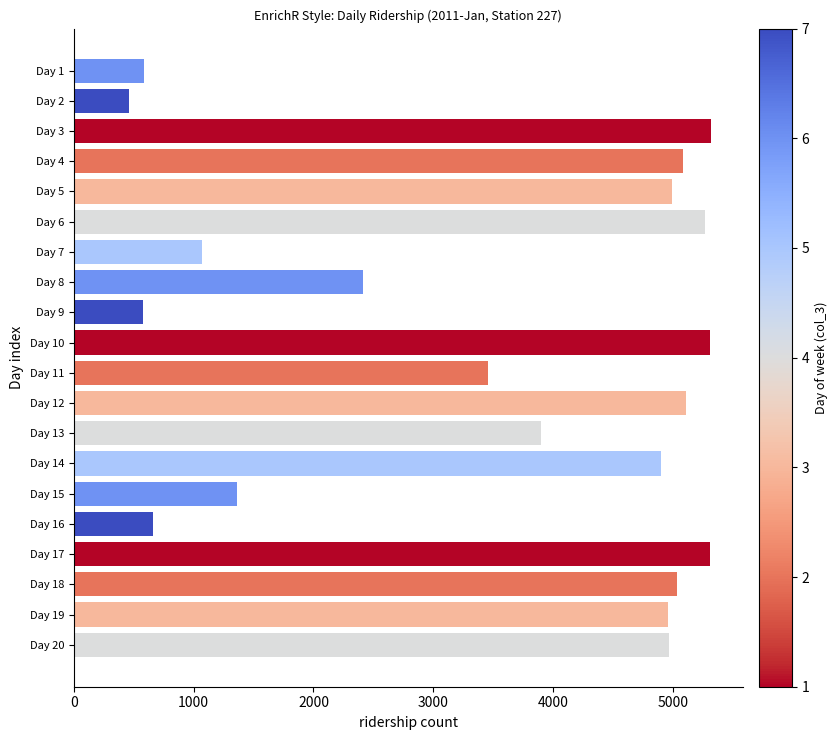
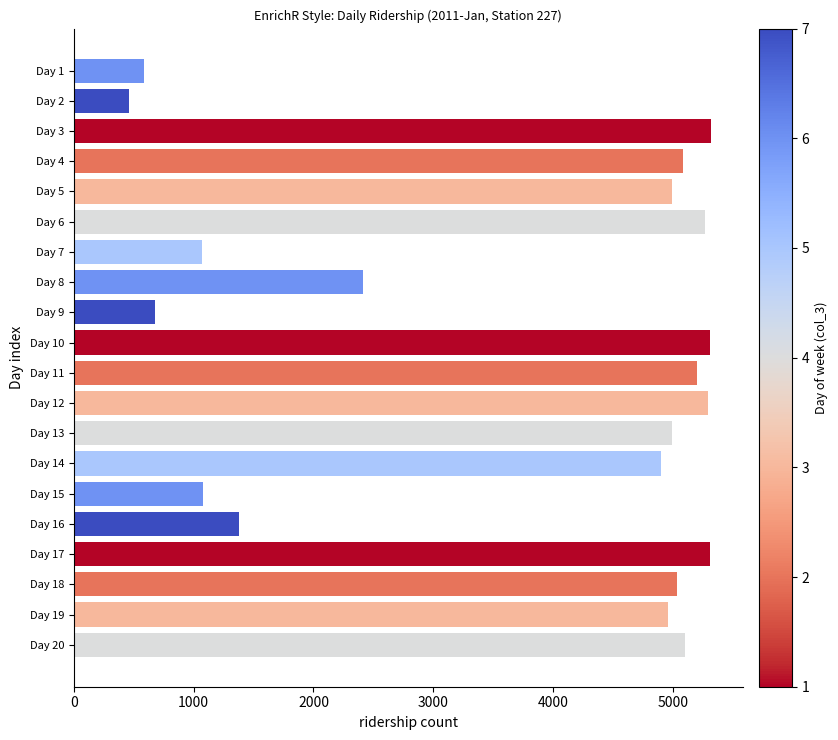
  {
    "Day 1": 590,
    "Day 2": 460,
    "Day 3": 5320,
    "Day 4": 5080,
    "Day 5": 4990,
    "Day 6": 5260,
    "Day 7": 1070,
    "Day 8": 2420,
-   "Day 9": 580,
+   "Day 9": 680,
    "Day 10": 5310,
-   "Day 11": 3460,
-   "Day 12": 5110,
-   "Day 13": 3900,
+   "Day 11": 5200,
+   "Day 12": 5290,
+   "Day 13": 4990,
    "Day 14": 4900,
-   "Day 15": 1360,
-   "Day 16": 660,
+   "Day 15": 1080,
+   "Day 16": 1380,
    "Day 17": 5310,
    "Day 18": 5030,
    "Day 19": 4960,
-   "Day 20": 4960
+   "Day 20": 5100
  }
